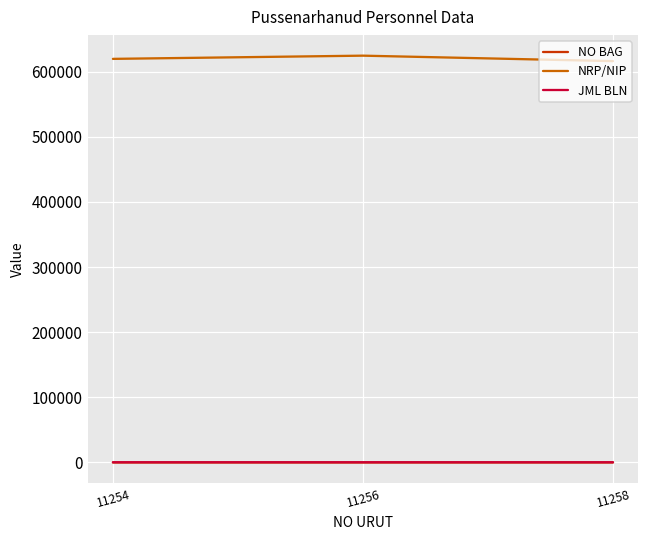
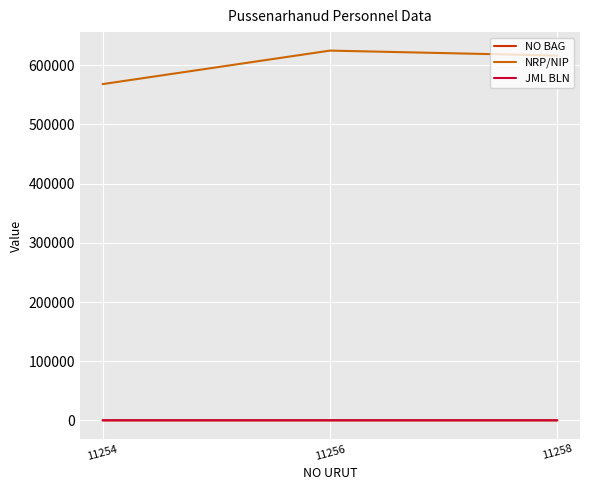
  {
    "JML BLN": {
      "11254": 0,
      "11256": 0,
      "11258": 0
    },
    "NRP/NIP": {
-     "11254": 620000,
+     "11254": 570000,
      "11256": 620000
    }
  }
